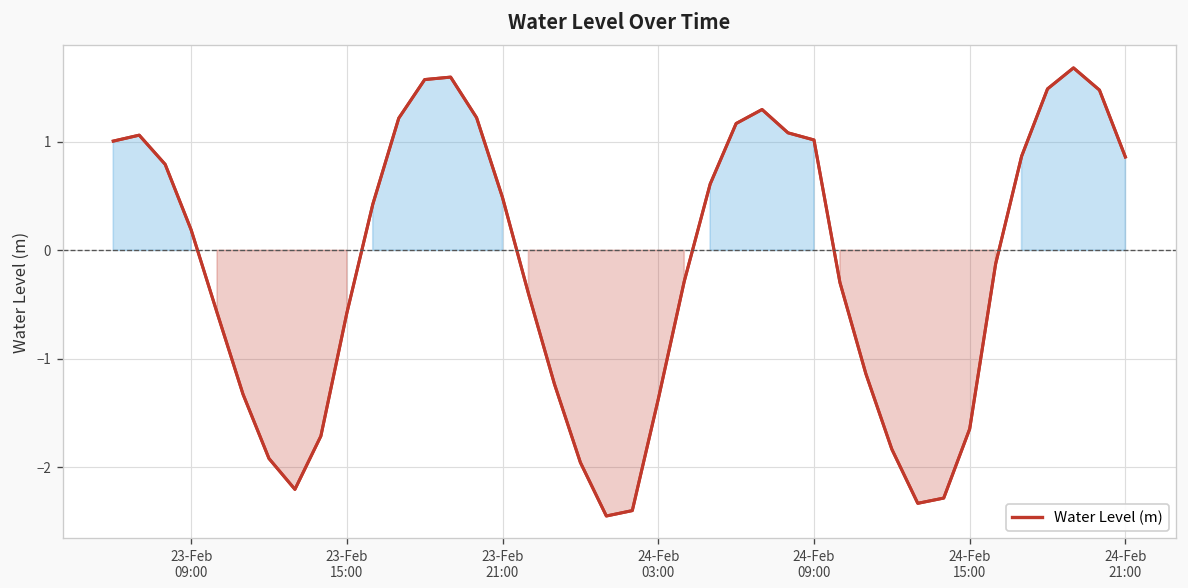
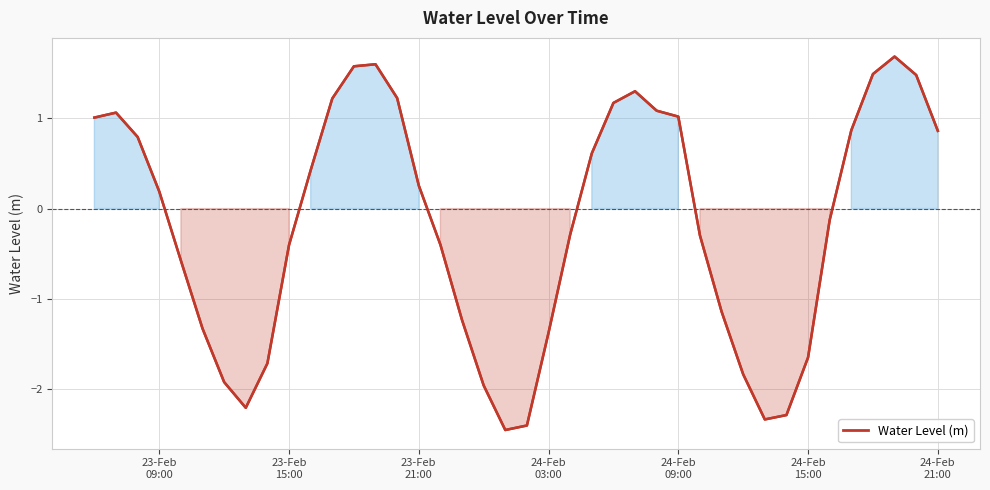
  {
    "23-Feb 09:00": 0.2,
-   "23-Feb 15:00": -0.6,
-   "23-Feb 21:00": 0.5,
+   "23-Feb 15:00": -0.4,
+   "23-Feb 21:00": 0.3,
    "24-Feb 03:00": -1.4,
    "24-Feb 09:00": 1.0,
    "24-Feb 15:00": -1.6,
    "24-Feb 21:00": 0.9
  }
